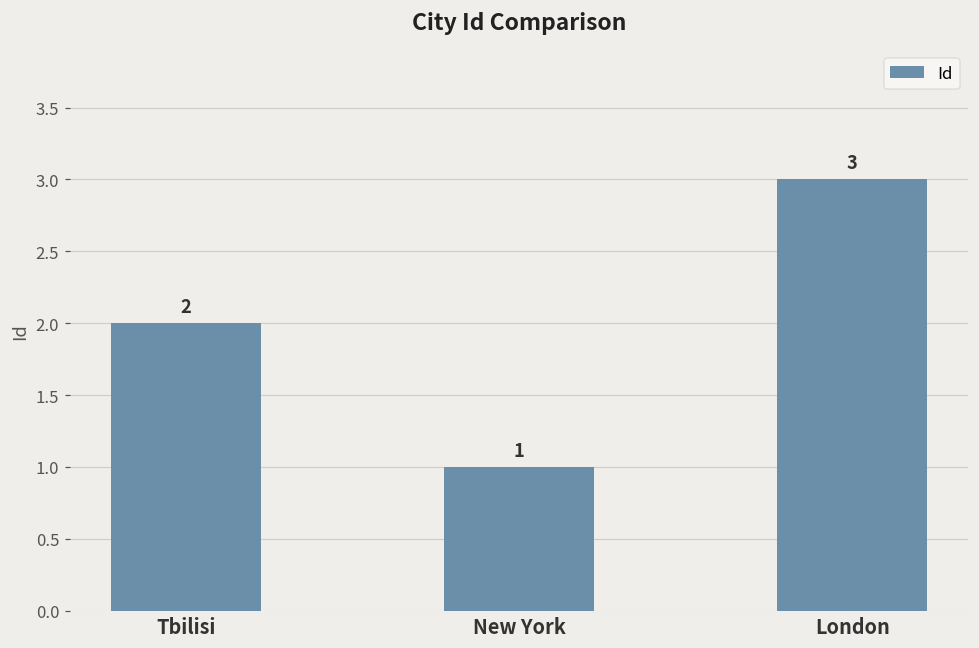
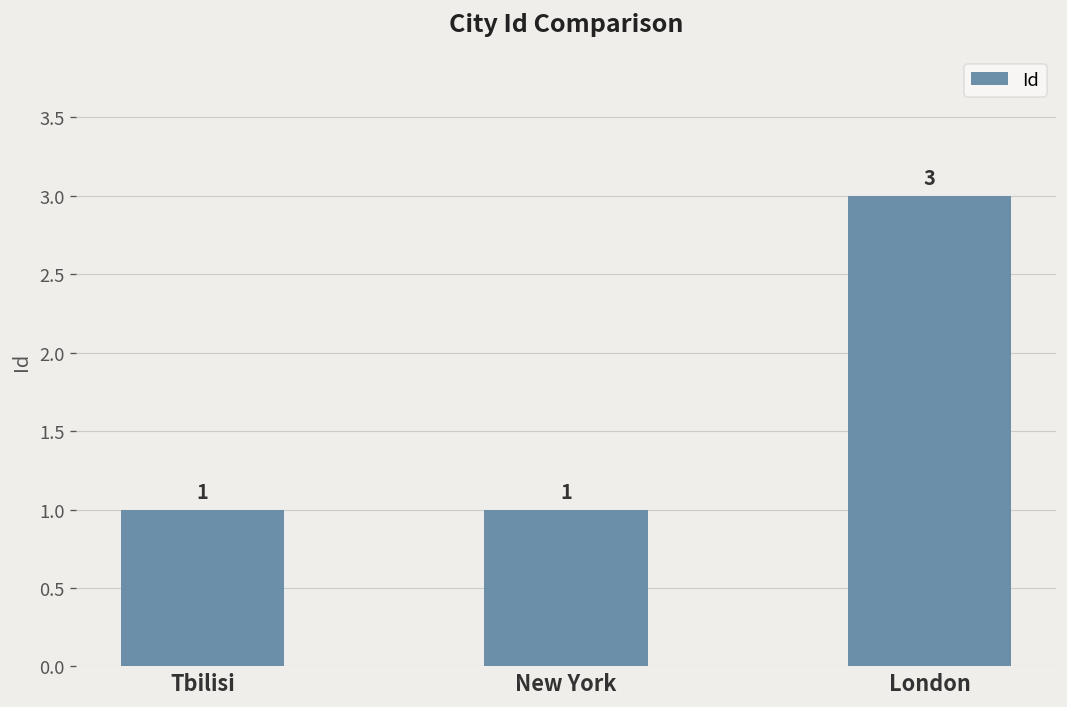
  {
-   "Tbilisi": 2,
+   "Tbilisi": 1,
    "New York": 1,
    "London": 3
  }
